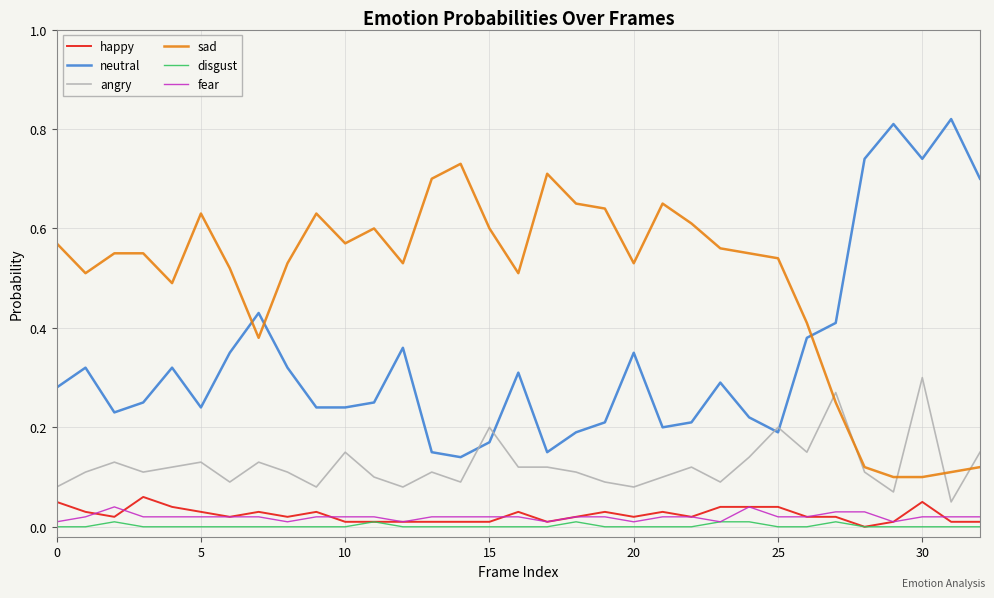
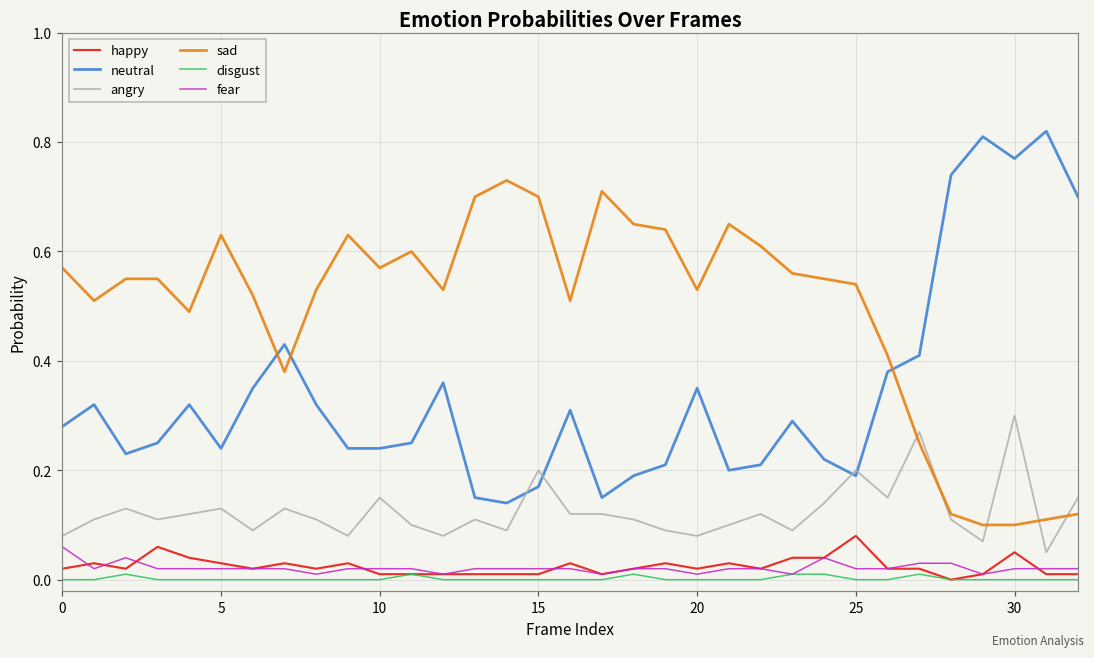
  {
    "happy": {
-     "0": 0.05,
+     "0": 0.02,
      "5": 0.03,
      "10": 0.01,
      "15": 0.01,
      "20": 0.02,
-     "25": 0.04,
+     "25": 0.08,
      "30": 0.05
    },
    "neutral": {
      "0": 0.28,
      "5": 0.24,
      "10": 0.24,
      "15": 0.17,
      "20": 0.35,
      "25": 0.19,
-     "30": 0.74
+     "30": 0.77
    },
    "angry": {
      "0": 0.08,
      "5": 0.13,
      "10": 0.15,
      "15": 0.20,
      "20": 0.08,
      "25": 0.20,
      "30": 0.30
    },
    "sad": {
      "0": 0.57,
      "5": 0.63,
      "10": 0.57,
-     "15": 0.6,
+     "15": 0.7,
      "20": 0.53,
      "25": 0.54,
      "30": 0.1
    },
    "disgust": {
      "0": 0.00,
      "5": 0.00,
      "10": 0.00,
      "15": 0.00,
      "20": 0.00,
      "25": 0.00,
      "30": 0.00
    },
    "fear": {
-     "0": 0.01,
+     "0": 0.06,
      "5": 0.02,
      "10": 0.02,
      "15": 0.02,
      "20": 0.01,
      "25": 0.02,
      "30": 0.02
    }
  }
